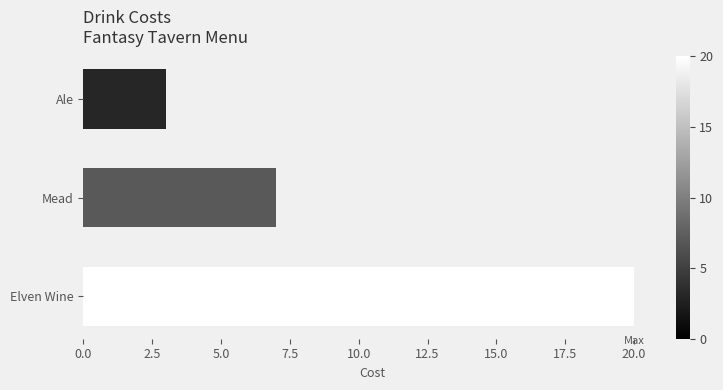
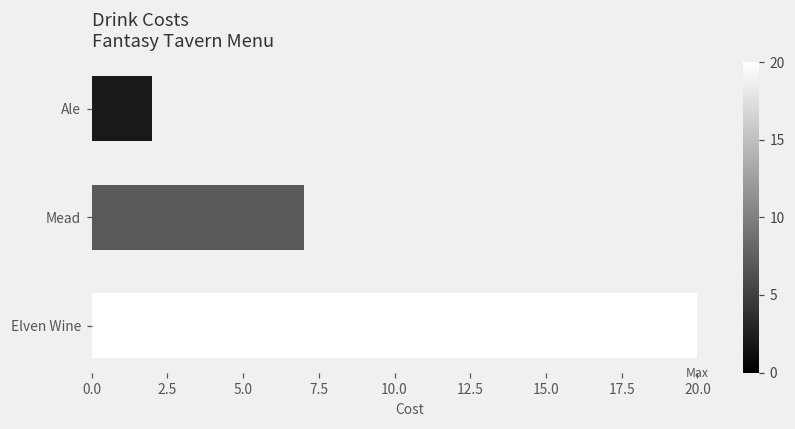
  {
-   "Ale": 3,
+   "Ale": 2,
    "Mead": 7,
    "Elven Wine": 20
  }
